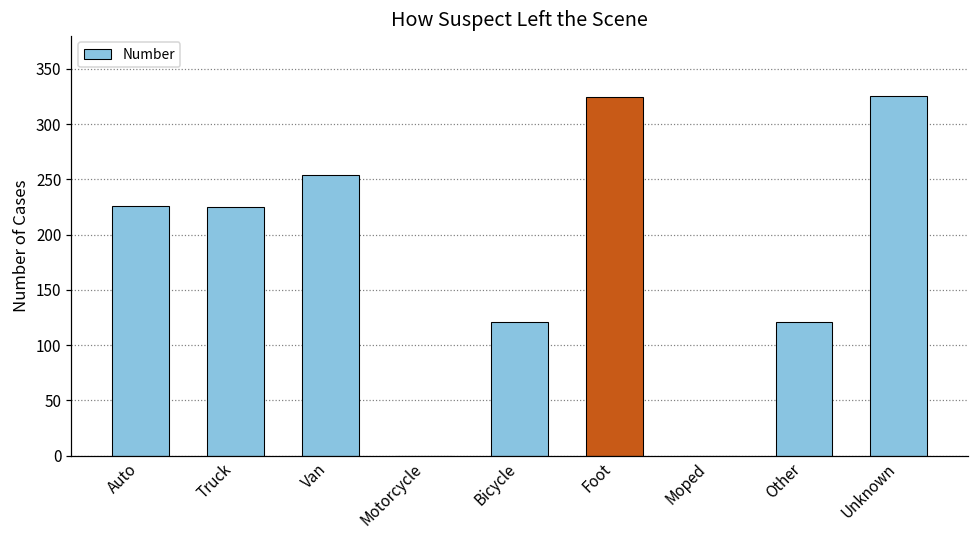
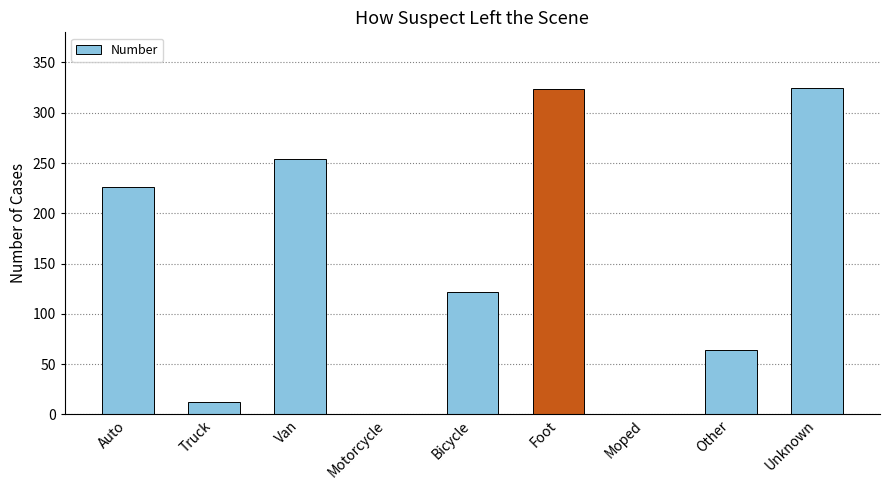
  {
    "Auto": 226,
-   "Truck": 225,
+   "Truck": 12,
    "Van": 254,
    "Motorcycle": 0,
    "Bicycle": 121,
    "Foot": 324,
    "Moped": 0,
-   "Other": 121,
+   "Other": 64,
    "Unknown": 325
  }
